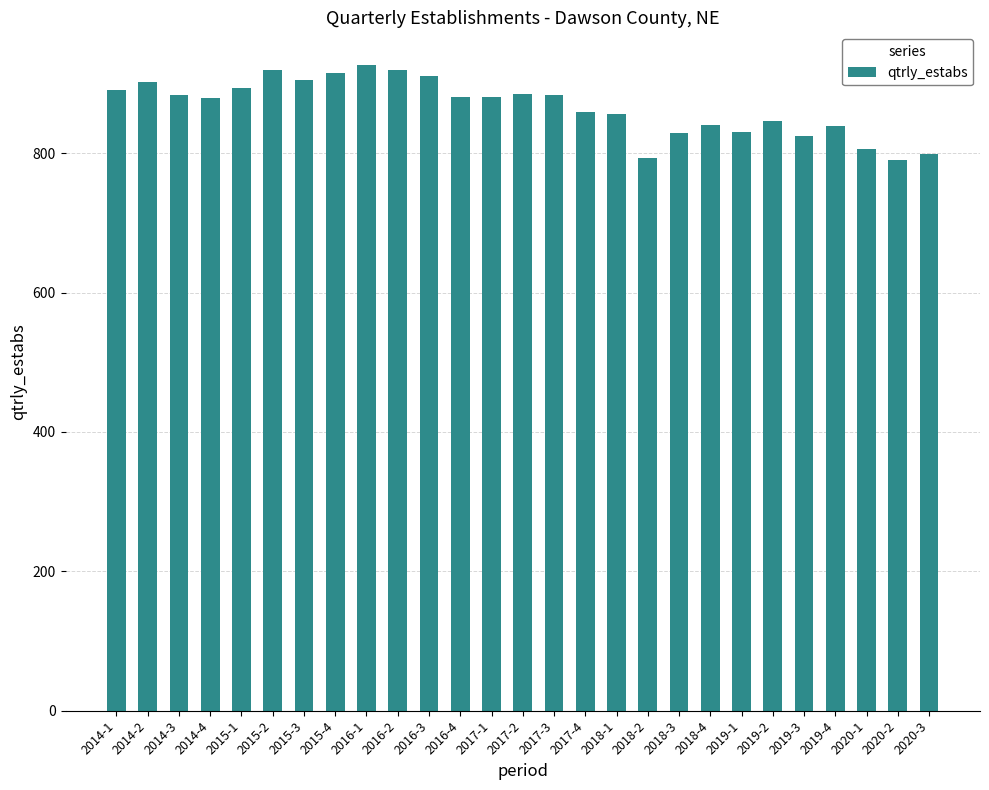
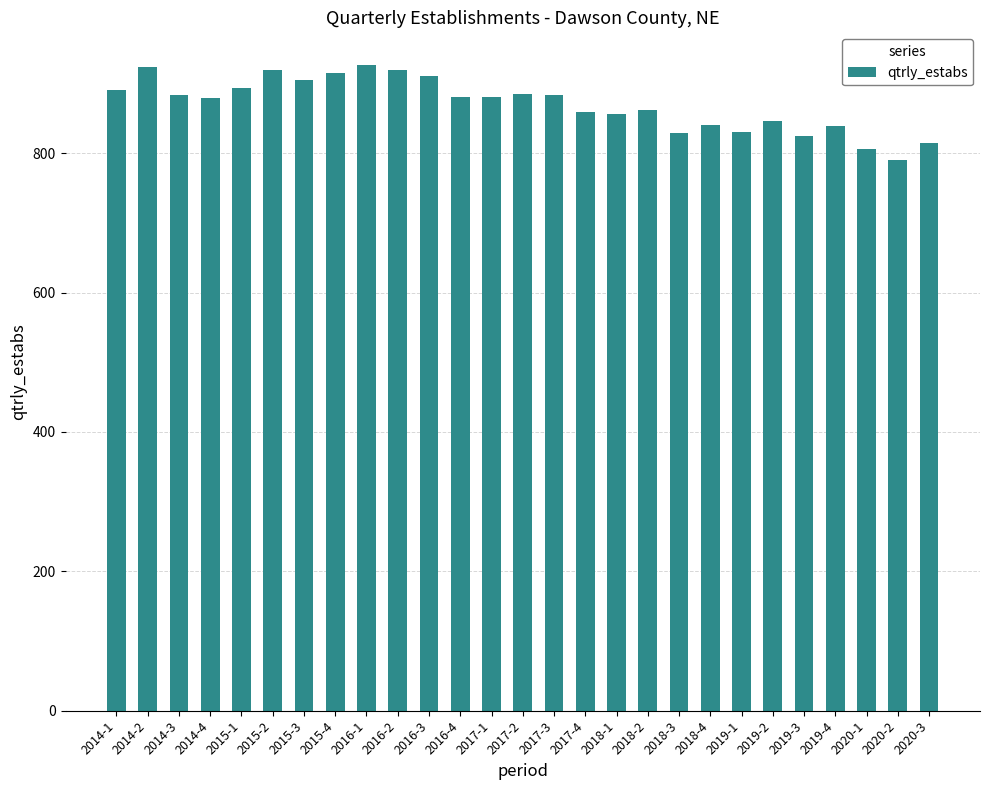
  {
    "2014-1": 890,
-   "2014-2": 900,
+   "2014-2": 920,
    "2014-3": 880,
    "2014-4": 880,
    "2015-1": 890,
    "2015-2": 920,
    "2015-3": 910,
    "2015-4": 920,
    "2016-1": 930,
    "2016-2": 920,
    "2016-3": 910,
    "2016-4": 880,
    "2017-1": 880,
    "2017-2": 890,
    "2017-3": 880,
    "2017-4": 860,
    "2018-1": 860,
-   "2018-2": 790,
+   "2018-2": 860,
    "2018-3": 830,
    "2018-4": 840,
    "2019-1": 830,
    "2019-2": 850,
    "2019-3": 830,
    "2019-4": 840,
    "2020-1": 810,
    "2020-2": 790,
-   "2020-3": 800
+   "2020-3": 810
  }
